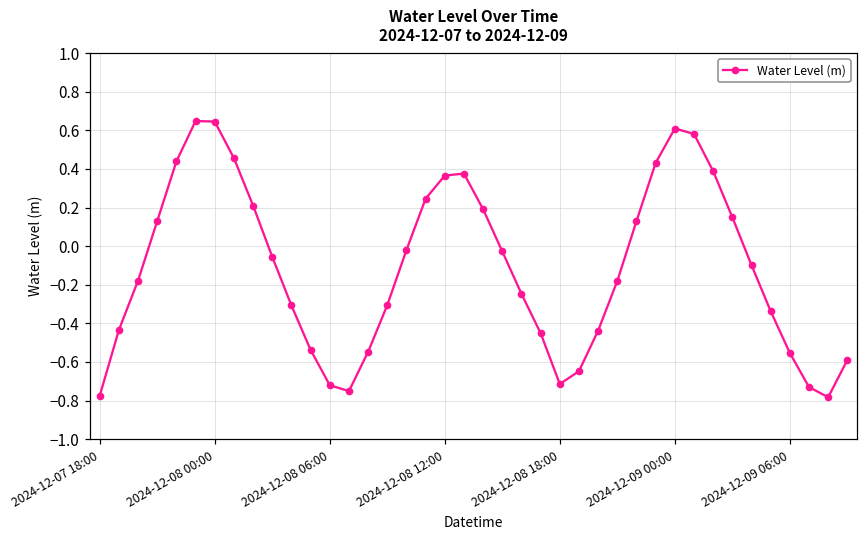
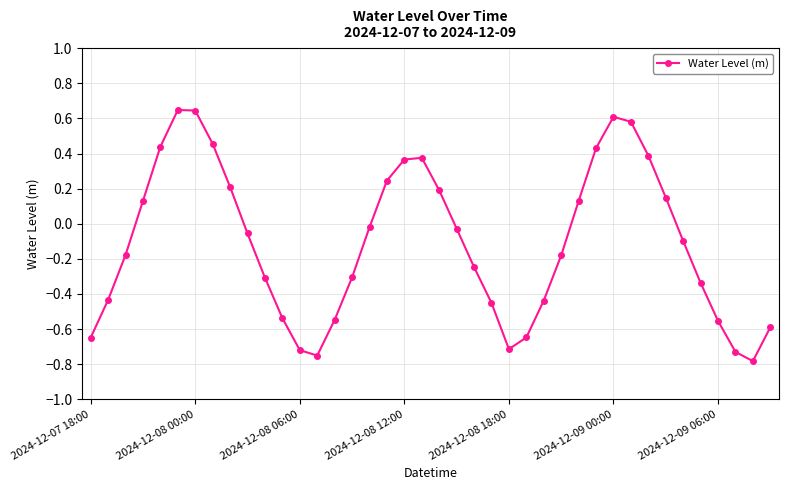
  {
-   "2024-12-07 18:00": -0.78,
+   "2024-12-07 18:00": -0.65,
    "2024-12-08 00:00": 0.65,
    "2024-12-08 06:00": -0.72,
    "2024-12-08 12:00": 0.37,
    "2024-12-08 18:00": -0.71,
    "2024-12-09 00:00": 0.61,
    "2024-12-09 06:00": -0.55
  }
